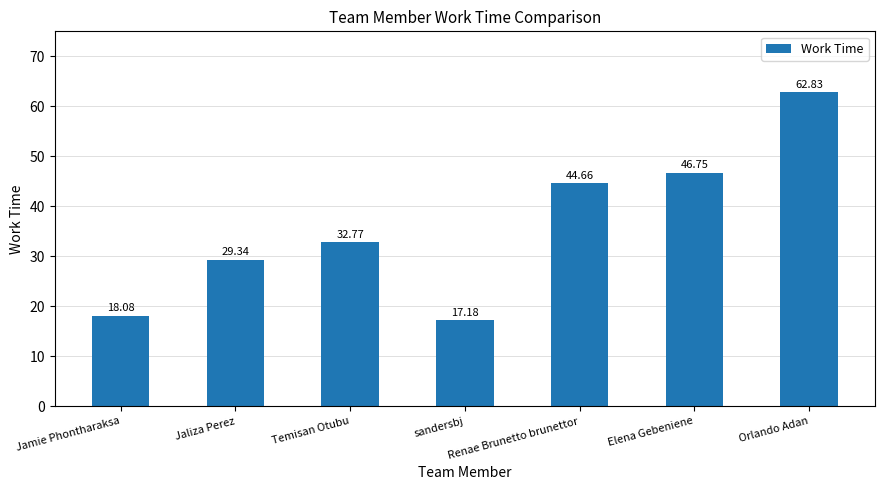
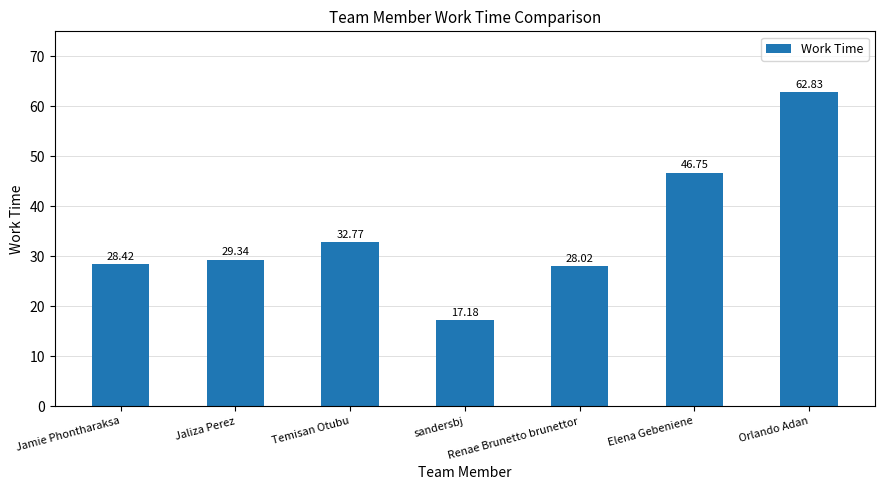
  {
-   "Jamie Phontharaksa": 18.08,
+   "Jamie Phontharaksa": 28.42,
    "Jaliza Perez": 29.34,
    "Temisan Otubu": 32.77,
    "sandersbj": 17.18,
-   "Renae Brunetto brunettor": 44.66,
+   "Renae Brunetto brunettor": 28.02,
    "Elena Gebeniene": 46.75,
    "Orlando Adan": 62.83
  }
